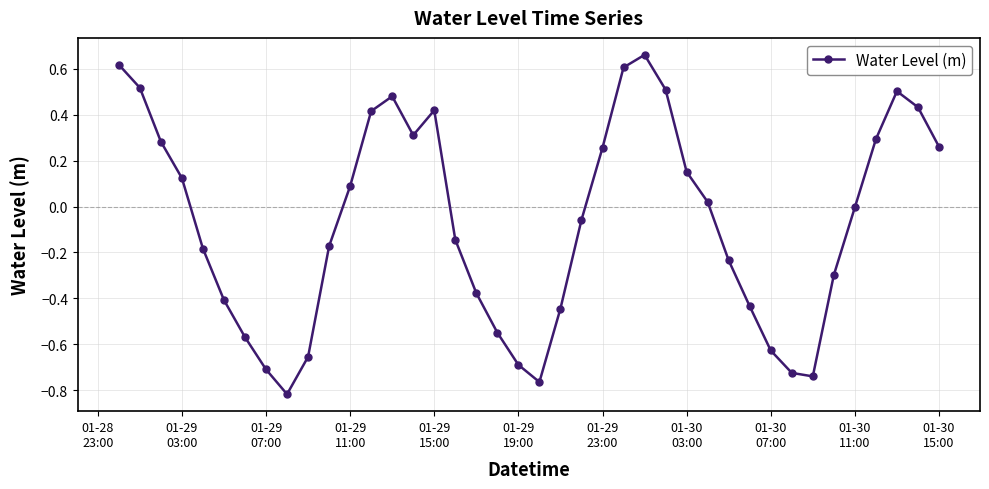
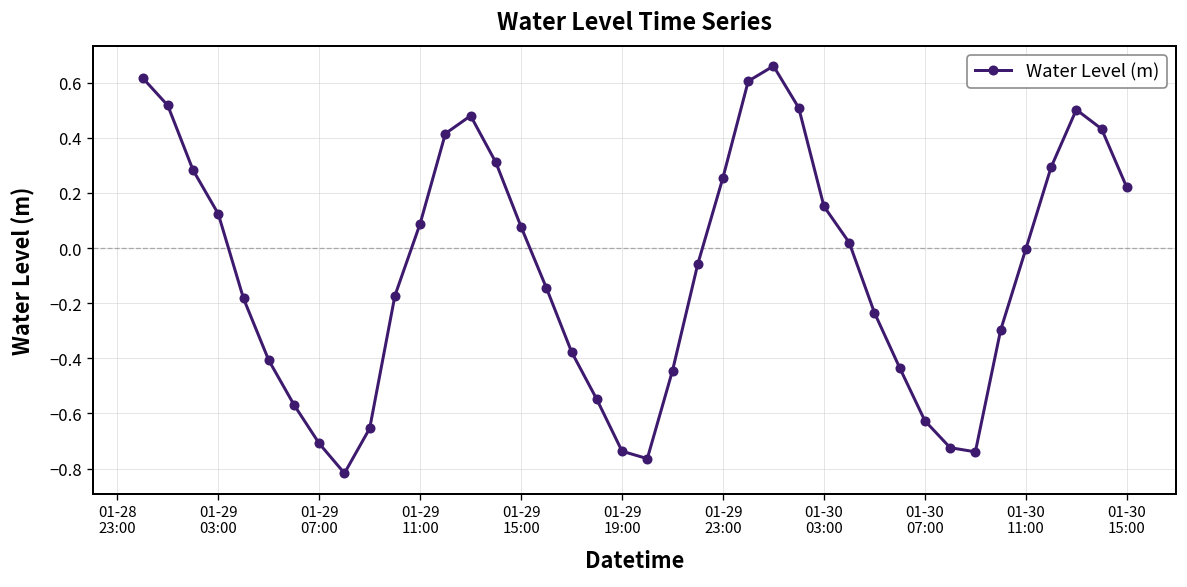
  {
    "01-29 03:00": 0.12,
    "01-29 07:00": -0.71,
    "01-29 11:00": 0.09,
-   "01-29 15:00": 0.42,
-   "01-29 19:00": -0.69,
+   "01-29 15:00": 0.08,
+   "01-29 19:00": -0.74,
    "01-29 23:00": 0.26,
    "01-30 03:00": 0.15,
    "01-30 07:00": -0.63,
    "01-30 11:00": 0.00,
-   "01-30 15:00": 0.26
+   "01-30 15:00": 0.22
  }
